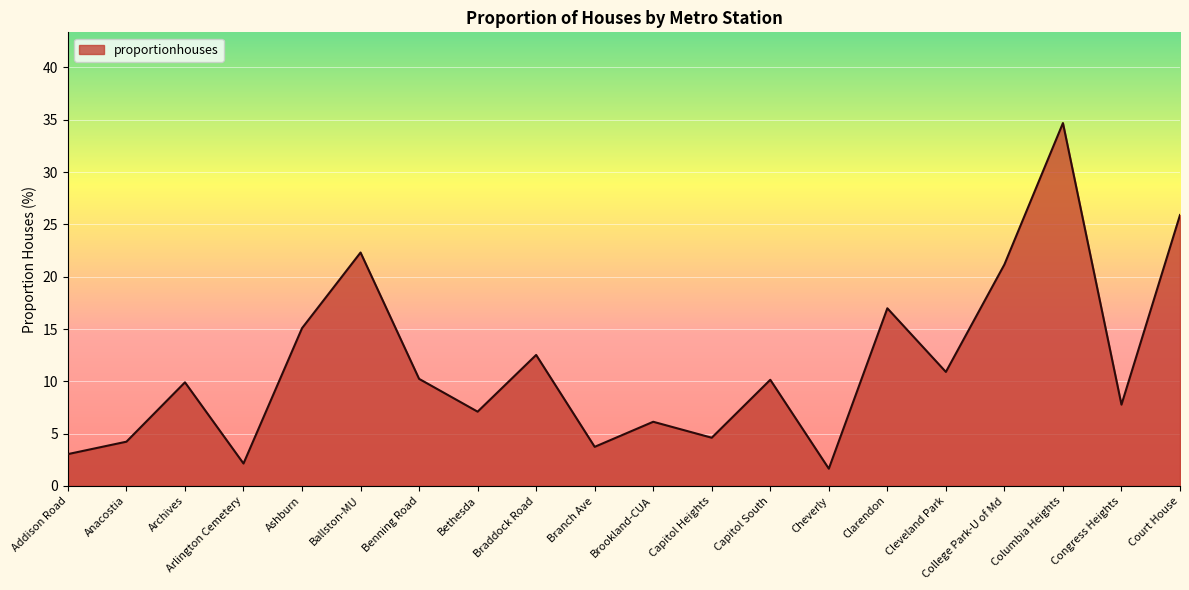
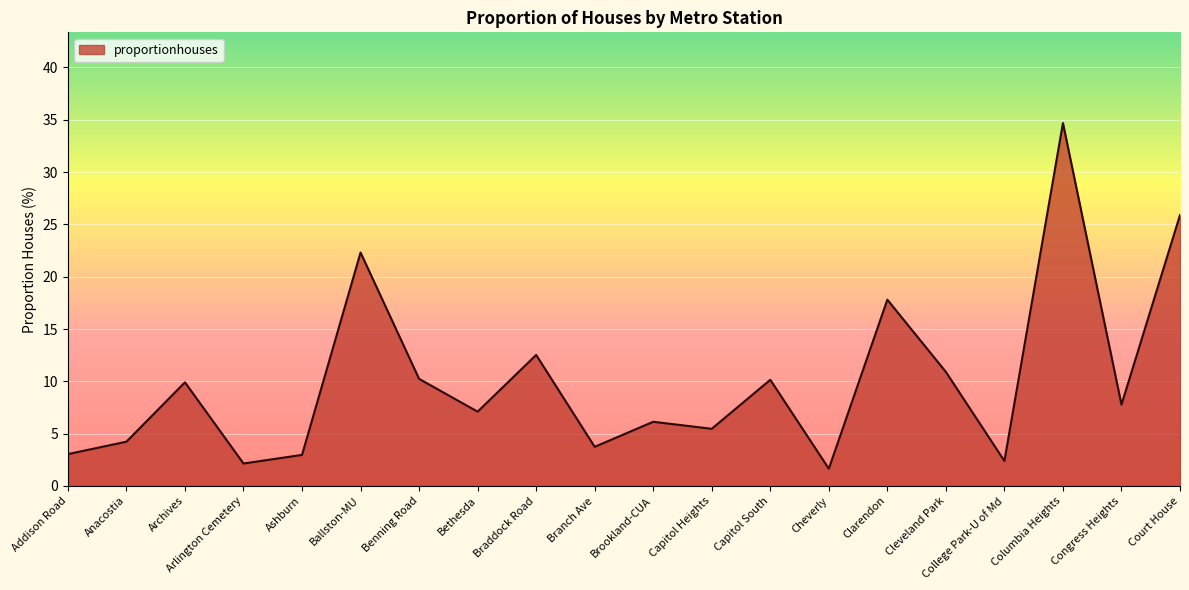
  {
    "Addison Road": 3.0,
    "Anacostia": 4.2,
    "Archives": 9.9,
    "Arlington Cemetery": 2.1,
-   "Ashburn": 15.1,
+   "Ashburn": 3.0,
    "Ballston-MU": 22.3,
    "Benning Road": 10.2,
    "Bethesda": 7.1,
    "Braddock Road": 12.5,
    "Branch Ave": 3.7,
    "Brookland-CUA": 6.1,
-   "Capitol Heights": 4.6,
+   "Capitol Heights": 5.5,
    "Capitol South": 10.1,
    "Cheverly": 1.6,
-   "Clarendon": 17.0,
+   "Clarendon": 17.8,
    "Cleveland Park": 10.9,
-   "College Park-U of Md": 21.2,
+   "College Park-U of Md": 2.4,
    "Columbia Heights": 34.7,
    "Congress Heights": 7.8,
    "Court House": 25.9
  }
